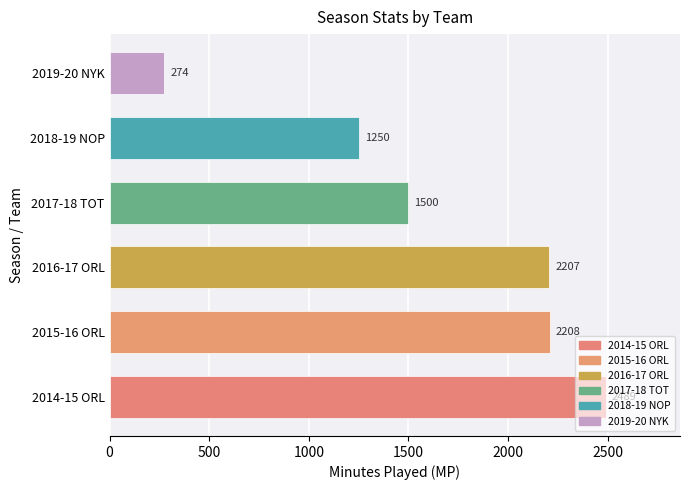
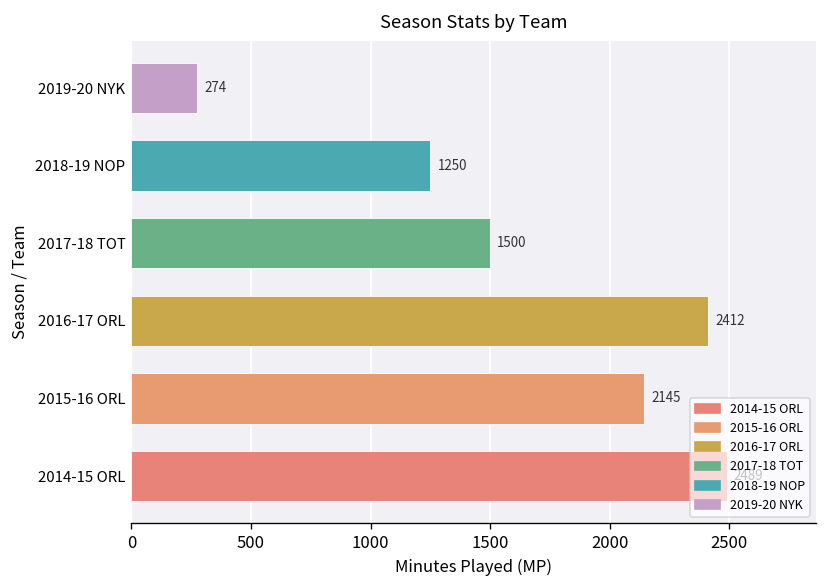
  {
    "2019-20 NYK": 274,
    "2018-19 NOP": 1250,
    "2017-18 TOT": 1500,
-   "2016-17 ORL": 2207,
-   "2015-16 ORL": 2208
+   "2016-17 ORL": 2412,
+   "2015-16 ORL": 2145
  }
